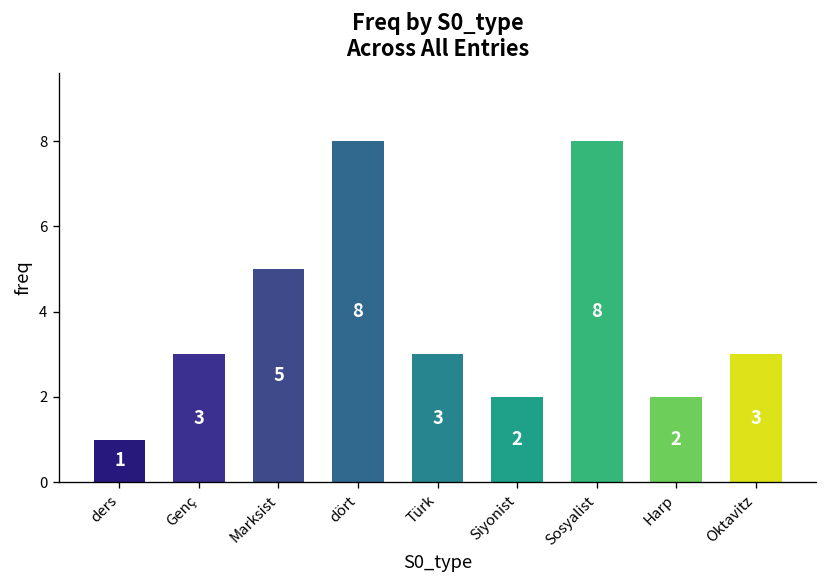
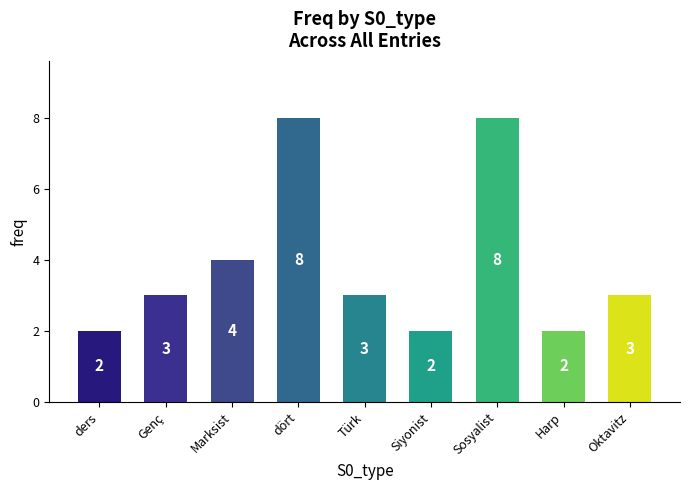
  {
-   "ders": 1,
+   "ders": 2,
    "Genç": 3,
-   "Marksist": 5,
+   "Marksist": 4,
    "dört": 8,
    "Türk": 3,
    "Siyonist": 2,
    "Sosyalist": 8,
    "Harp": 2,
    "Oktavitz": 3
  }
